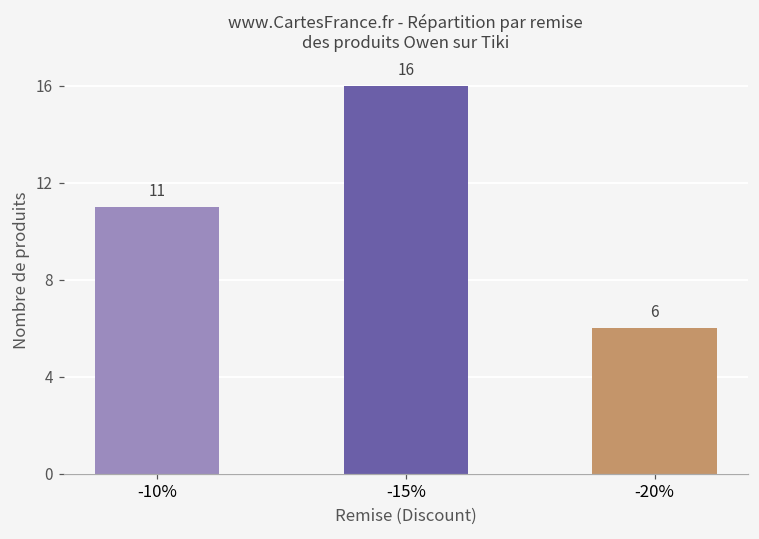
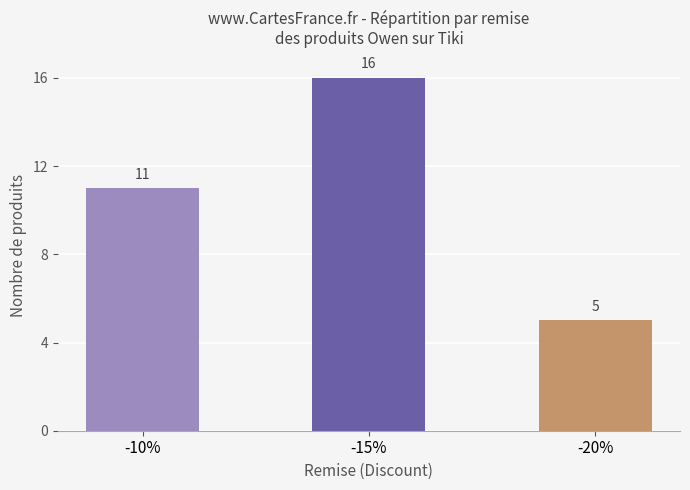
  {
    "-10%": 11,
    "-15%": 16,
-   "-20%": 6
+   "-20%": 5
  }
